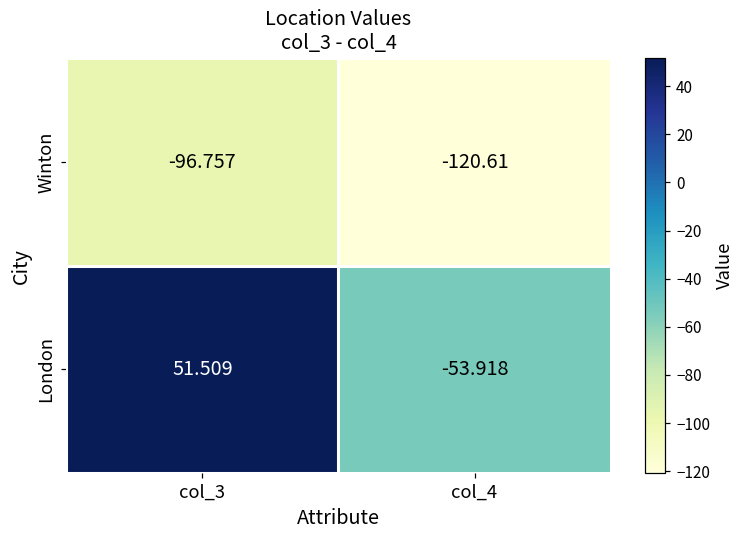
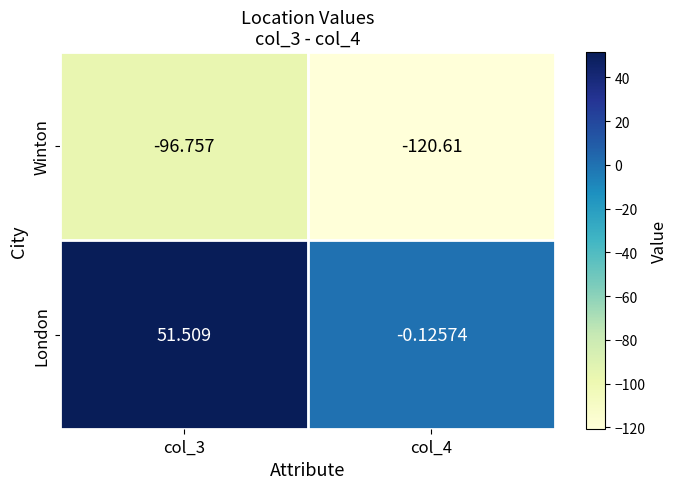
  {
    "Winton": {
      "col_3": -96.757,
      "col_4": -120.61
    },
    "London": {
      "col_3": 51.509,
-     "col_4": -53.918
+     "col_4": -0.12574
    }
  }
